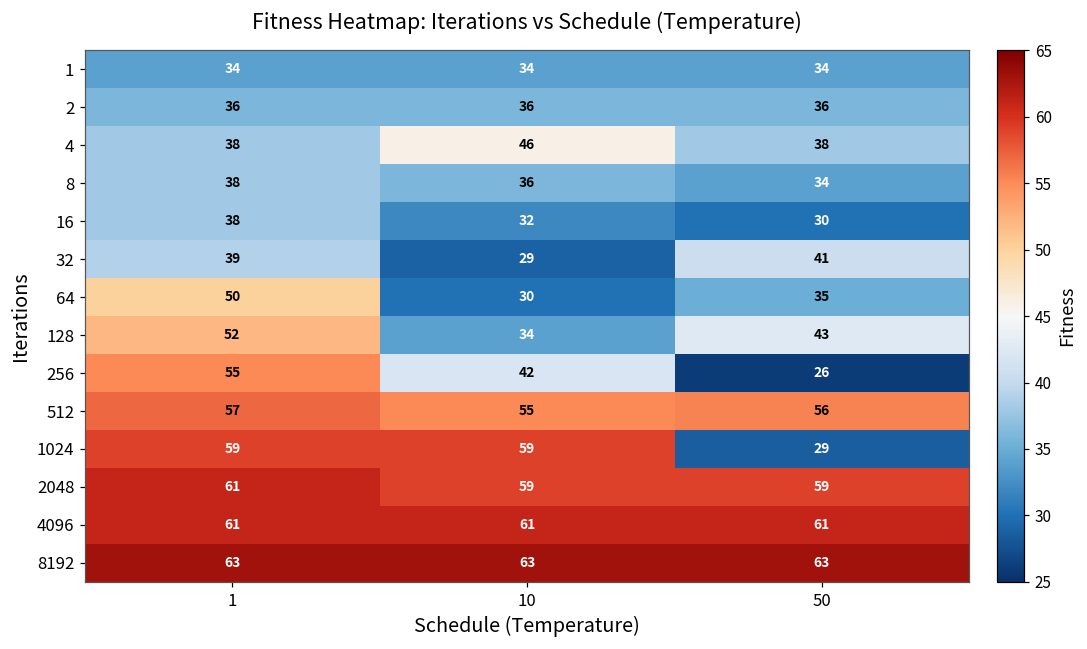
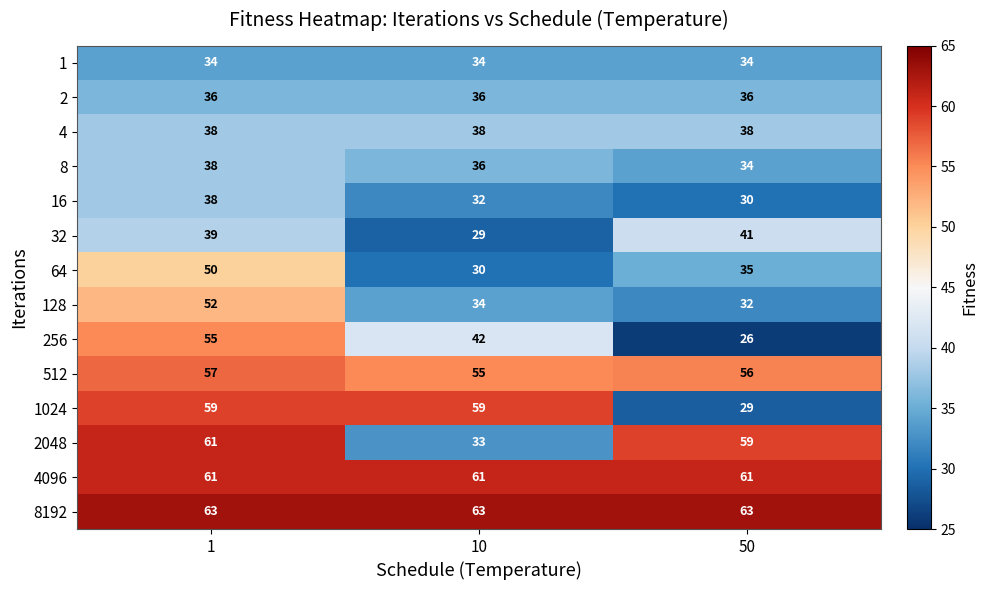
  {
    "1": {
      "1": 34,
      "10": 34,
      "50": 34
    },
    "2": {
      "1": 36,
      "10": 36,
      "50": 36
    },
    "4": {
      "1": 38,
-     "10": 46,
+     "10": 38,
      "50": 38
    },
    "8": {
      "1": 38,
      "10": 36,
      "50": 34
    },
    "16": {
      "1": 38,
      "10": 32,
      "50": 30
    },
    "32": {
      "1": 39,
      "10": 29,
      "50": 41
    },
    "64": {
      "1": 50,
      "10": 30,
      "50": 35
    },
    "128": {
      "1": 52,
      "10": 34,
-     "50": 43
+     "50": 32
    },
    "256": {
      "1": 55,
      "10": 42,
      "50": 26
    },
    "512": {
      "1": 57,
      "10": 55,
      "50": 56
    },
    "1024": {
      "1": 59,
      "10": 59,
      "50": 29
    },
    "2048": {
      "1": 61,
-     "10": 59,
+     "10": 33,
      "50": 59
    },
    "4096": {
      "1": 61,
      "10": 61,
      "50": 61
    },
    "8192": {
      "1": 63,
      "10": 63,
      "50": 63
    }
  }
